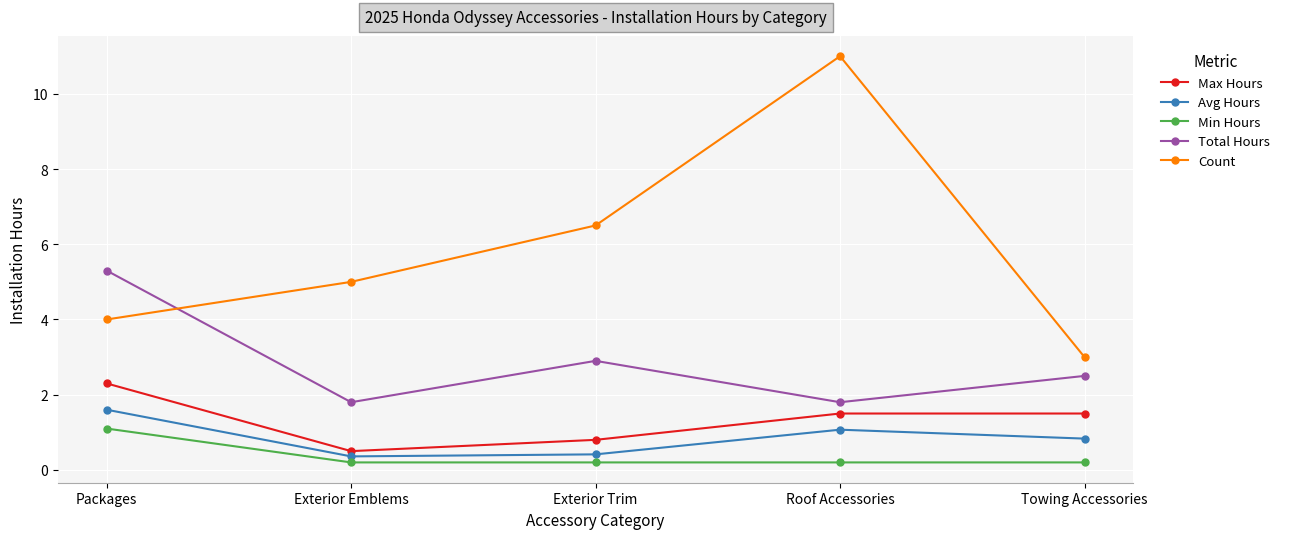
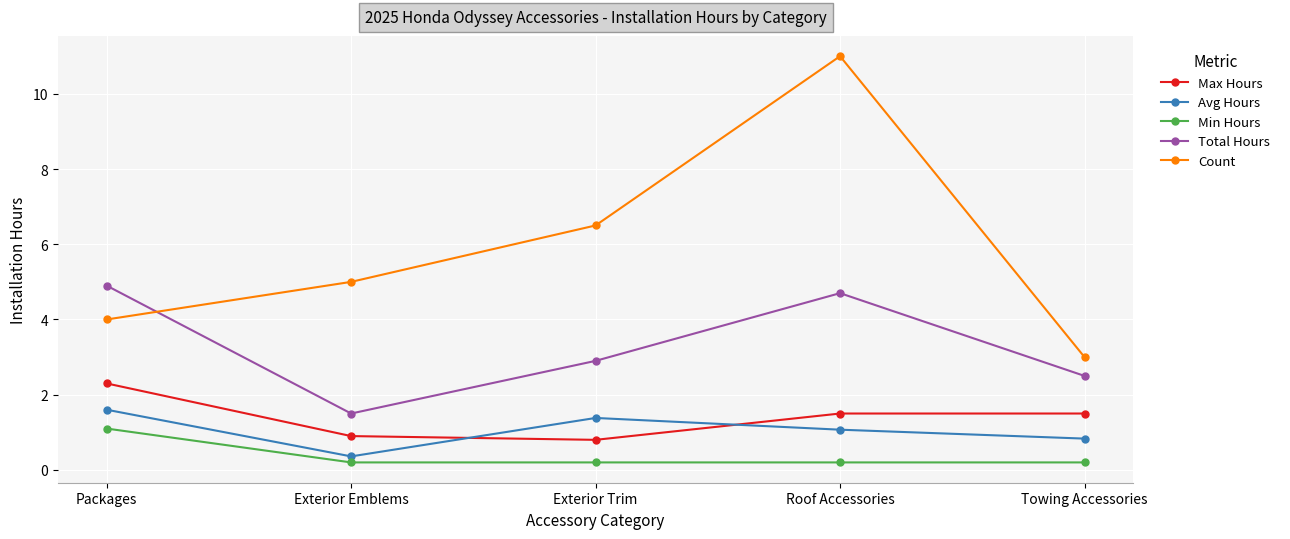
  {
    "Max Hours": {
      "Packages": 2.3,
-     "Exterior Emblems": 0.5,
+     "Exterior Emblems": 0.9,
      "Exterior Trim": 0.8,
      "Roof Accessories": 1.5,
      "Towing Accessories": 1.5
    },
    "Avg Hours": {
      "Packages": 1.6,
      "Exterior Emblems": 0.4,
-     "Exterior Trim": 0.4,
+     "Exterior Trim": 1.4,
      "Roof Accessories": 1.1,
      "Towing Accessories": 0.8
    },
    "Min Hours": {
      "Packages": 1.1,
      "Exterior Emblems": 0.2,
      "Exterior Trim": 0.2,
      "Roof Accessories": 0.2,
      "Towing Accessories": 0.2
    },
    "Total Hours": {
-     "Packages": 5.3,
-     "Exterior Emblems": 1.8,
+     "Packages": 4.9,
+     "Exterior Emblems": 1.5,
      "Exterior Trim": 2.9,
-     "Roof Accessories": 1.8,
+     "Roof Accessories": 4.7,
      "Towing Accessories": 2.5
    },
    "Count": {
      "Packages": 4.0,
      "Exterior Emblems": 5.0,
      "Exterior Trim": 6.5,
      "Roof Accessories": 11.0,
      "Towing Accessories": 3.0
    }
  }
